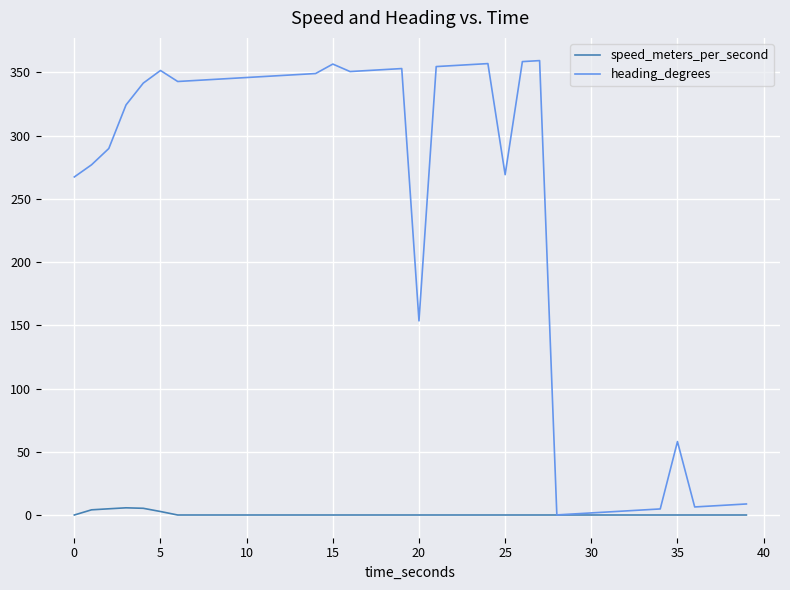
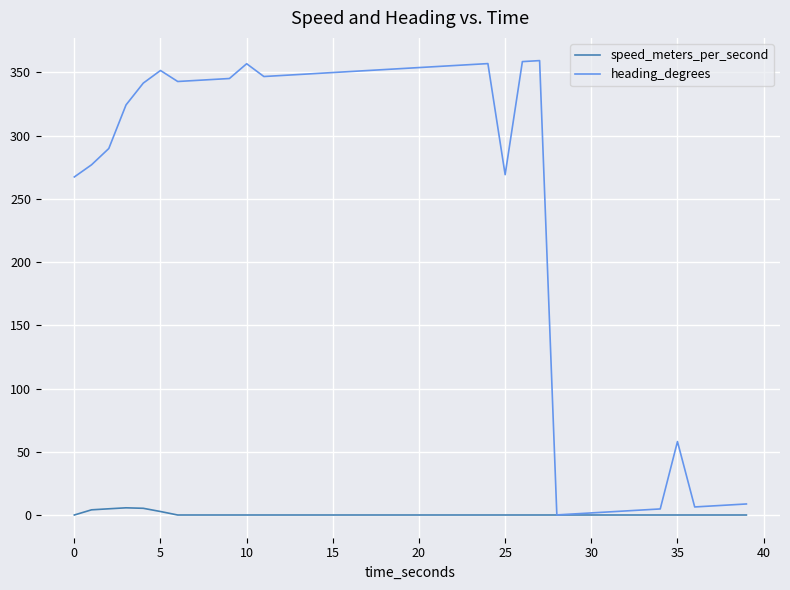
  {
    "speed_meters_per_second": {
      "0": 0,
      "5": 3,
      "10": 0,
      "15": 0,
      "20": 0,
      "25": 0,
      "35": 0
    },
    "heading_degrees": {
      "0": 267,
      "5": 351,
-     "10": 346,
-     "15": 357,
-     "20": 153,
+     "10": 357,
+     "15": 350,
+     "20": 354,
      "25": 269,
      "35": 58
    }
  }
